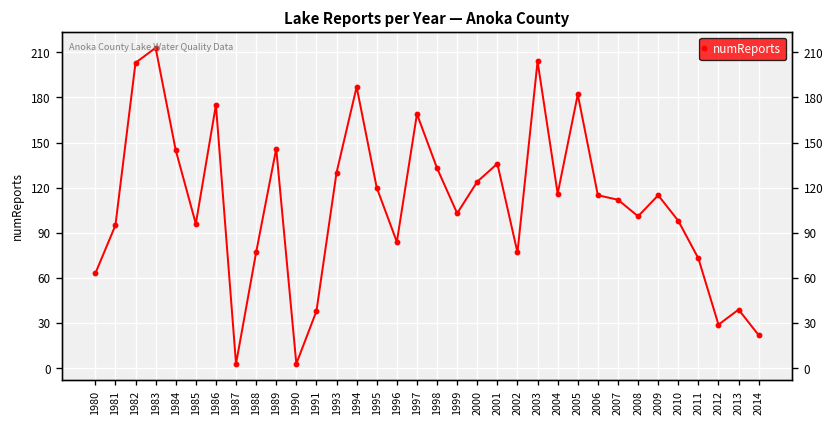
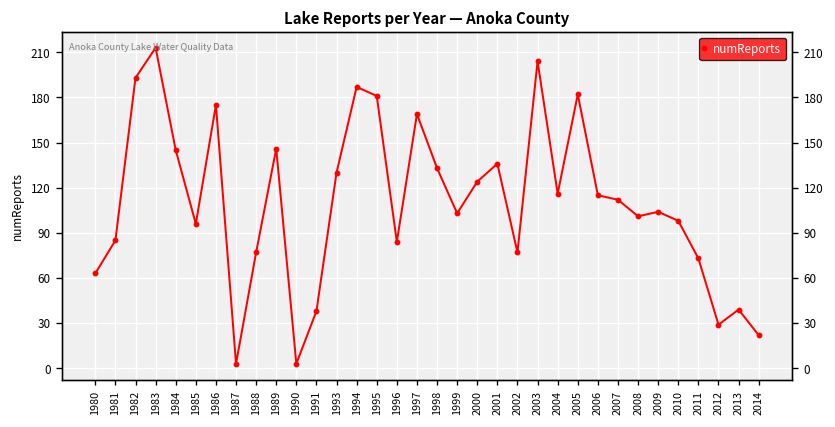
  {
    "1980": 63,
-   "1981": 95,
-   "1982": 203,
+   "1981": 85,
+   "1982": 193,
    "1983": 213,
    "1984": 145,
    "1985": 96,
    "1986": 175,
    "1987": 3,
    "1988": 77,
    "1989": 146,
    "1990": 3,
    "1991": 38,
    "1993": 130,
    "1994": 187,
-   "1995": 120,
+   "1995": 181,
    "1996": 84,
    "1997": 169,
    "1998": 133,
    "1999": 103,
    "2000": 124,
    "2001": 136,
    "2002": 77,
    "2003": 204,
    "2004": 116,
    "2005": 182,
    "2006": 115,
    "2007": 112,
    "2008": 101,
-   "2009": 115,
+   "2009": 104,
    "2010": 98,
    "2011": 73,
    "2012": 29,
    "2013": 39,
    "2014": 22
  }
